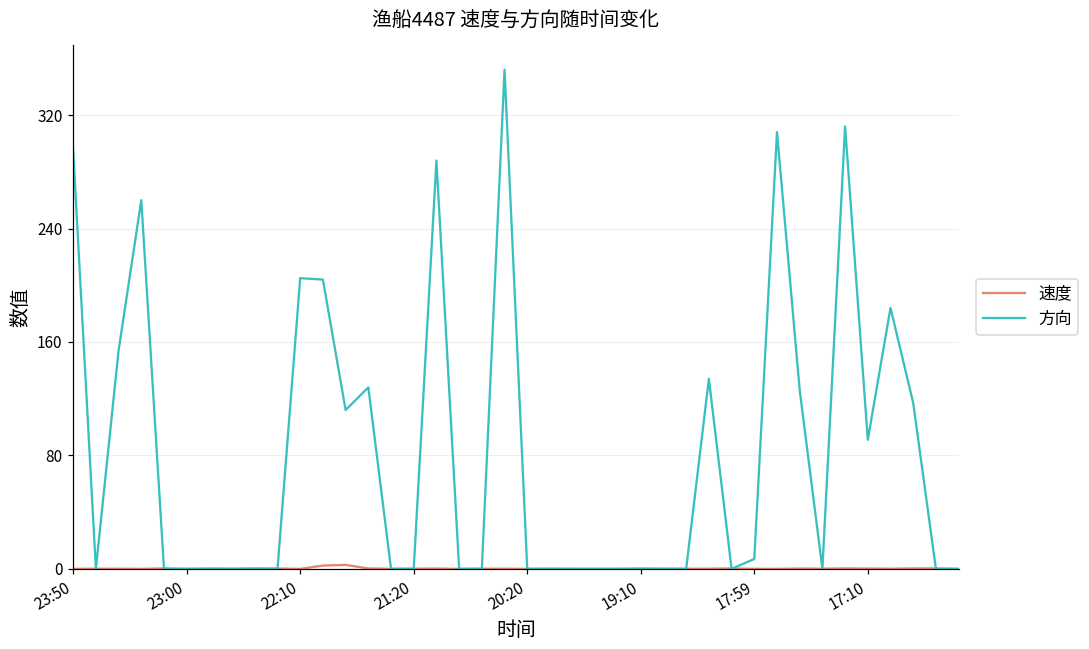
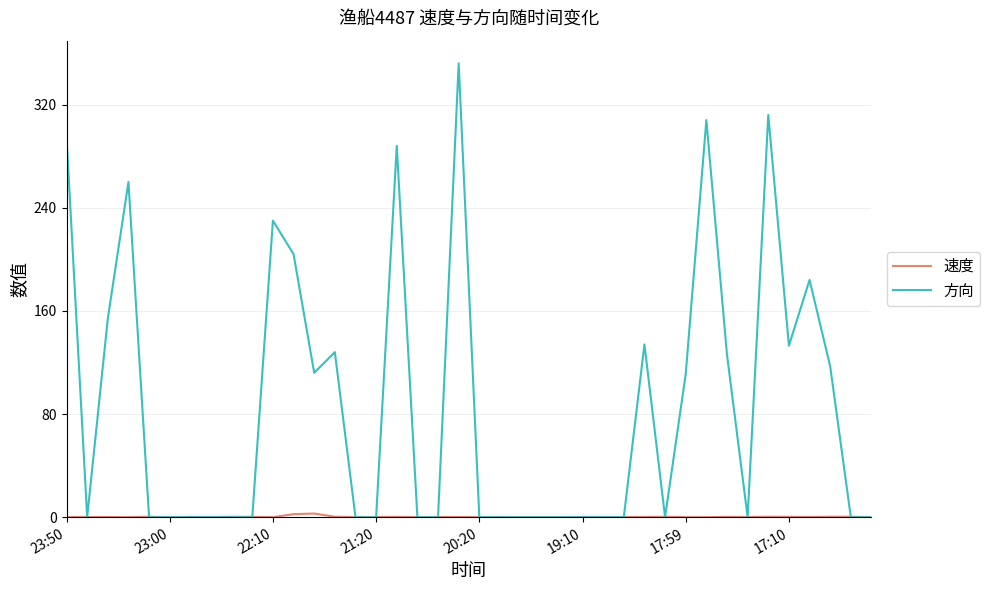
  {
    "速度": {
      "23:50": 0,
      "22:10": 0,
      "17:59": 0,
      "17:10": 0
    },
    "方向": {
      "23:50": 295,
-     "22:10": 205,
-     "17:59": 7,
-     "17:10": 91
+     "22:10": 230,
+     "17:59": 111,
+     "17:10": 133
    }
  }
